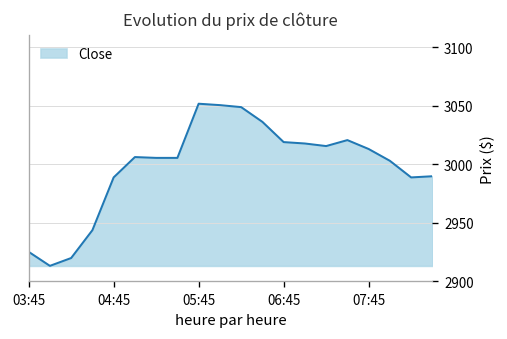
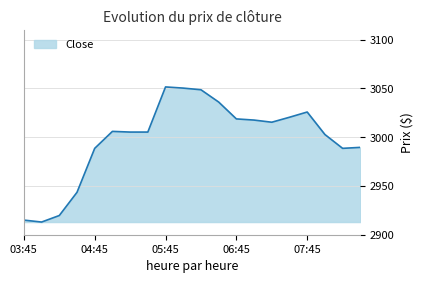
  {
-   "03:45": 2930,
+   "03:45": 2920,
    "04:45": 2990,
    "05:45": 3050,
    "06:45": 3020,
-   "07:45": 3010
+   "07:45": 3030
  }
